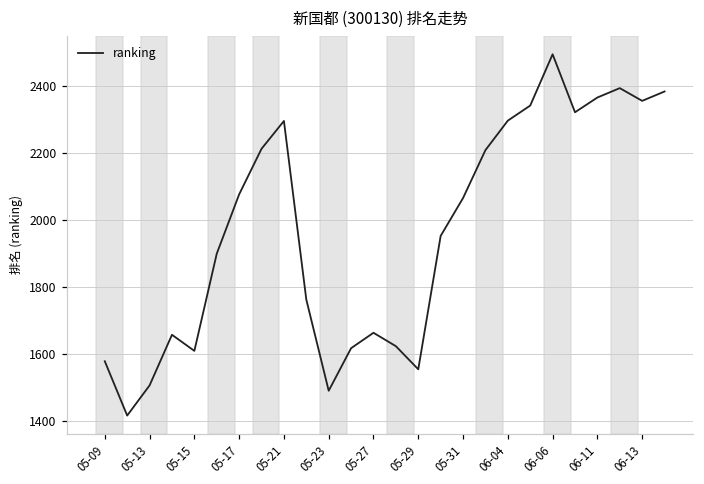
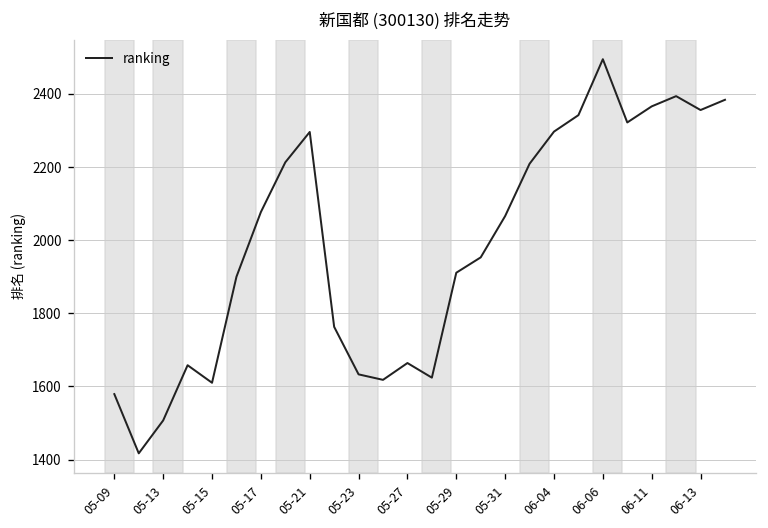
  {
    "05-09": 1580,
    "05-13": 1510,
    "05-15": 1610,
    "05-17": 2080,
    "05-21": 2300,
-   "05-23": 1490,
+   "05-23": 1630,
    "05-27": 1660,
-   "05-29": 1560,
+   "05-29": 1910,
    "05-31": 2070,
    "06-04": 2300,
    "06-06": 2500,
    "06-11": 2370,
    "06-13": 2360
  }
